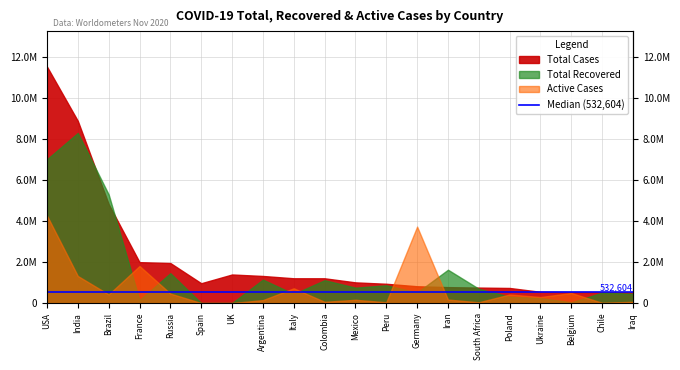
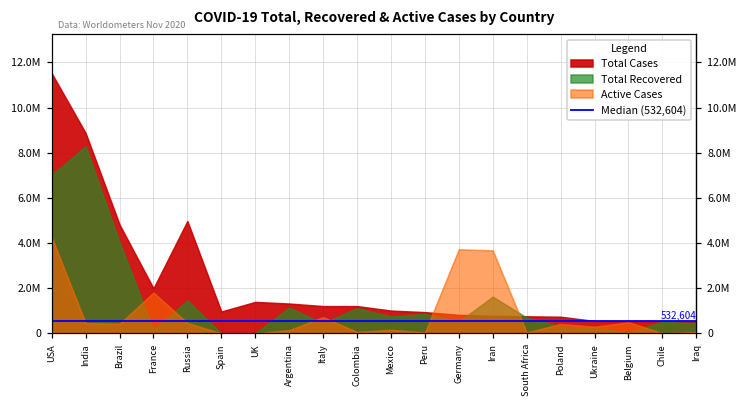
  {
    "Total Cases": {
      "USA": 11500000,
      "India": 8900000,
      "Brazil": 4800000,
      "France": 2000000,
-     "Russia": 1900000,
+     "Russia": 5000000,
      "Spain": 1000000,
      "UK": 1400000,
      "Argentina": 1300000,
      "Italy": 1200000,
      "Mexico": 1000000,
      "Germany": 800000,
      "Iran": 800000,
      "Poland": 700000,
      "Ukraine": 500000
    },
    "Total Recovered": {
      "USA": 7000000,
      "India": 8300000,
-     "Brazil": 5300000,
+     "Brazil": 4000000,
      "France": 100000,
      "Russia": 1500000,
      "Argentina": 1100000,
      "Italy": 400000,
      "Mexico": 800000,
      "Germany": 500000,
      "Iran": 1600000
    },
    "Active Cases": {
      "USA": 4300000,
-     "India": 1300000,
+     "India": 500000,
      "Brazil": 400000,
      "France": 1800000,
      "Russia": 500000,
      "Argentina": 100000,
      "Italy": 700000,
      "Mexico": 200000,
      "Germany": 3700000,
-     "Iran": 200000
+     "Iran": 3700000
    }
  }
